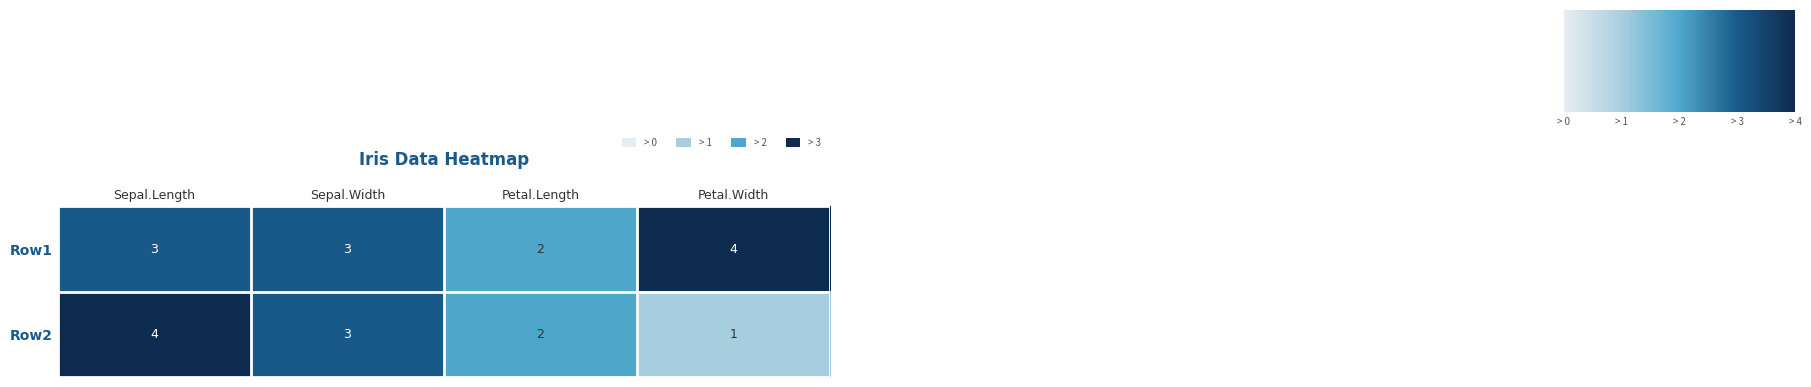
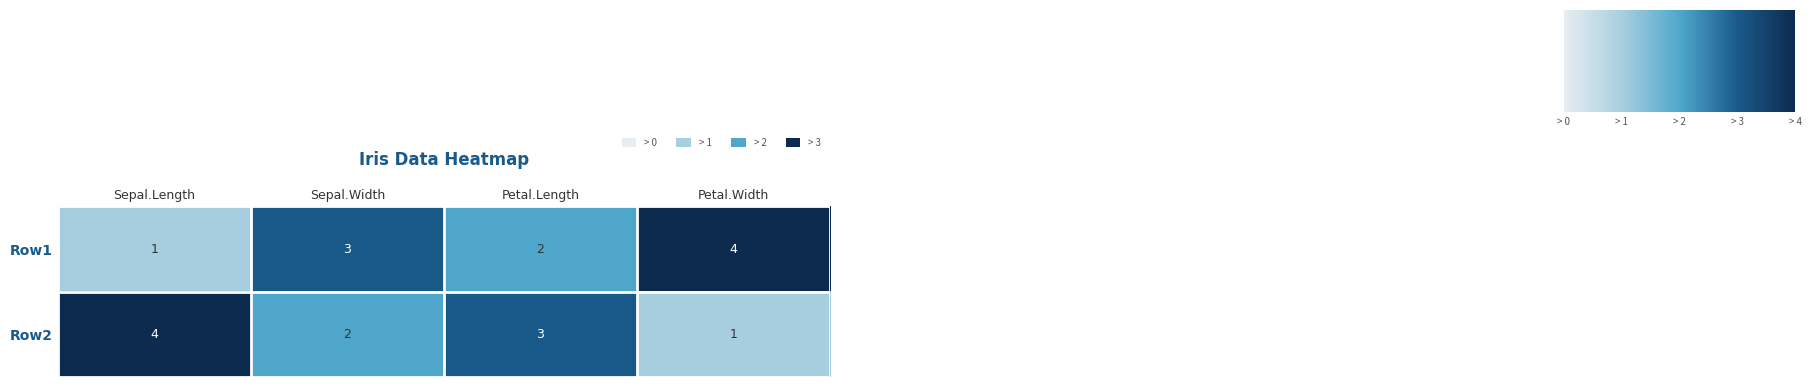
  {
    "Row1": {
-     "Sepal.Length": 3,
+     "Sepal.Length": 1,
      "Sepal.Width": 3,
      "Petal.Length": 2,
      "Petal.Width": 4
    },
    "Row2": {
      "Sepal.Length": 4,
-     "Sepal.Width": 3,
-     "Petal.Length": 2,
+     "Sepal.Width": 2,
+     "Petal.Length": 3,
      "Petal.Width": 1
    }
  }
